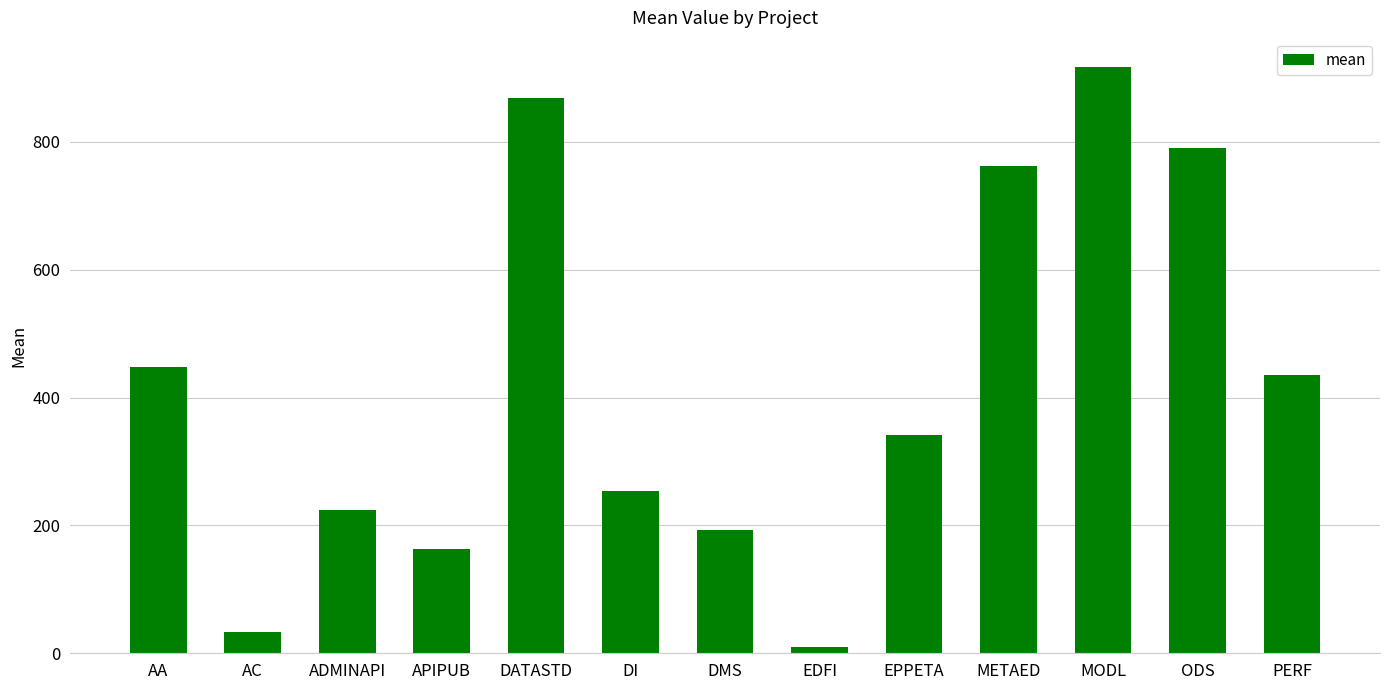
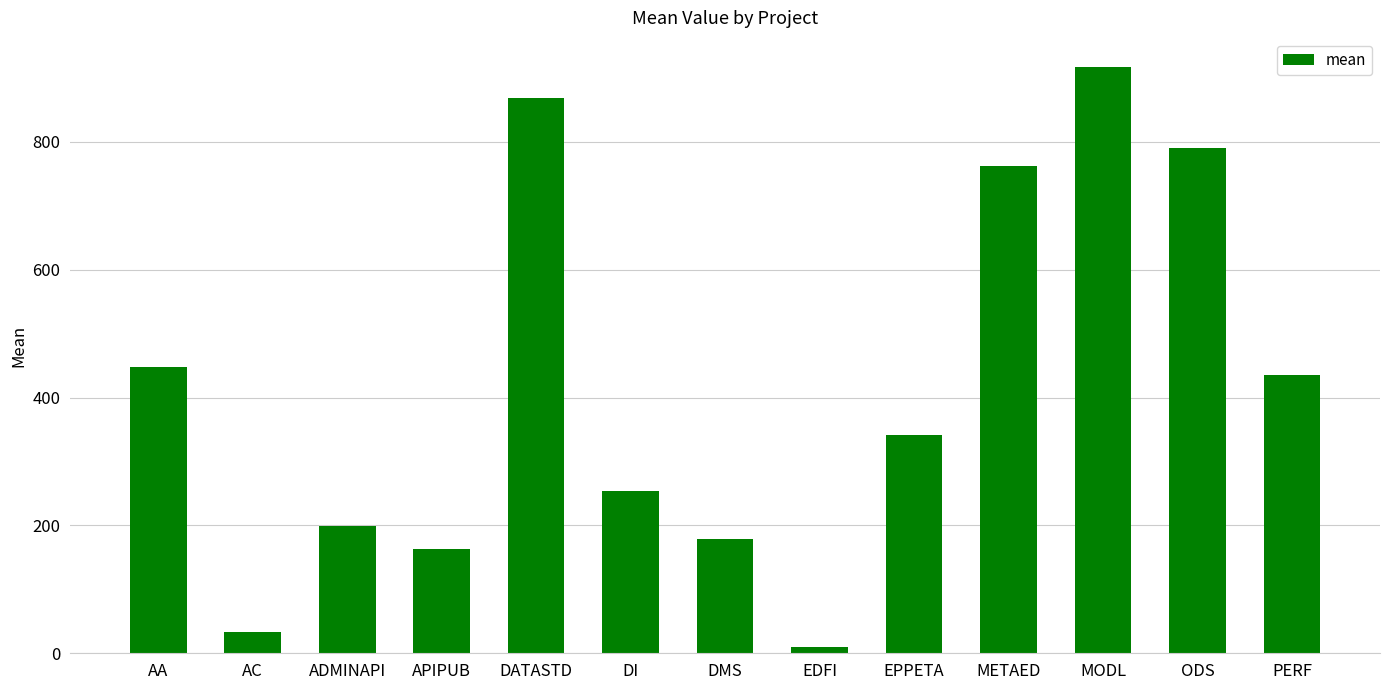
  {
    "AA": 450,
    "AC": 30,
-   "ADMINAPI": 220,
+   "ADMINAPI": 200,
    "APIPUB": 160,
    "DATASTD": 870,
    "DI": 250,
-   "DMS": 190,
+   "DMS": 180,
    "EDFI": 10,
    "EPPETA": 340,
    "METAED": 760,
    "MODL": 920,
    "ODS": 790,
    "PERF": 440
  }
